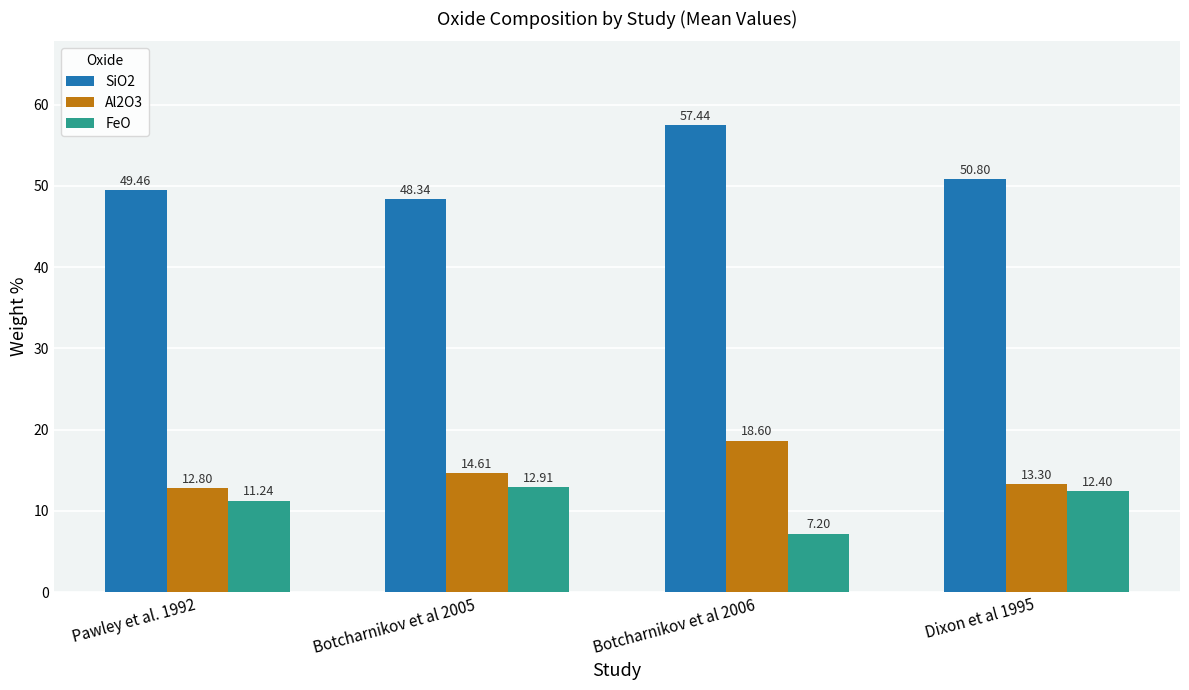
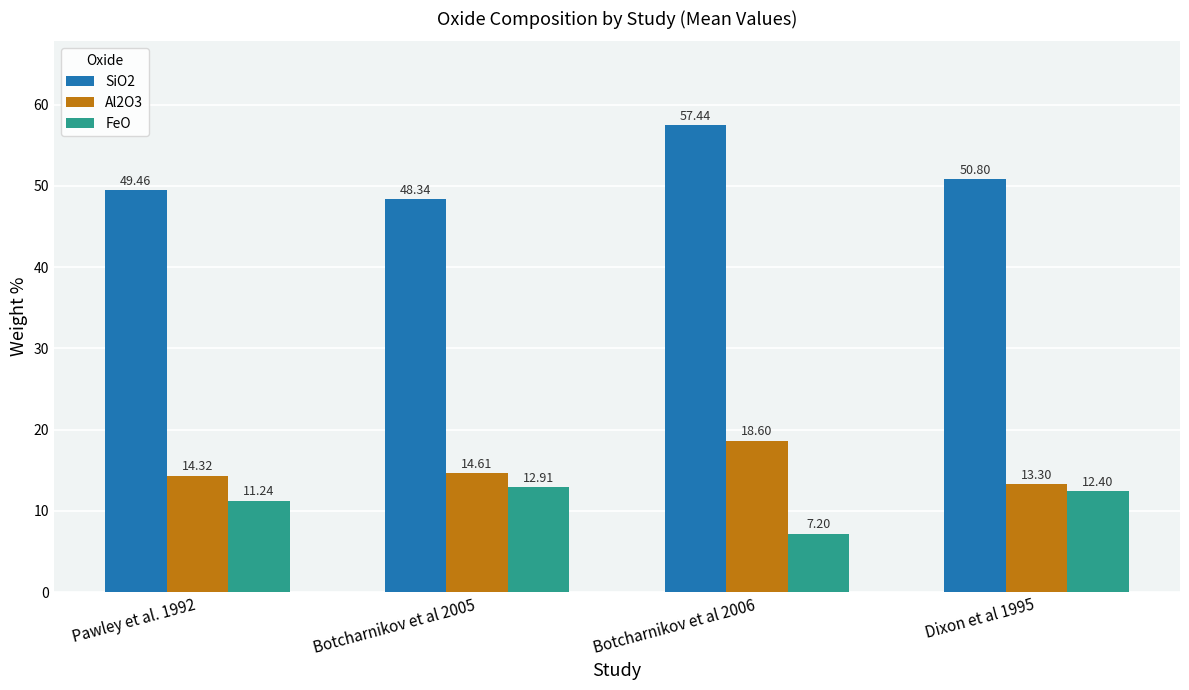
  {
    "Al2O3": {
-     "Pawley et al. 1992": 12.80,
+     "Pawley et al. 1992": 14.32,
      "Botcharnikov et al 2005": 14.61,
      "Botcharnikov et al 2006": 18.60,
      "Dixon et al 1995": 13.30
    }
  }
